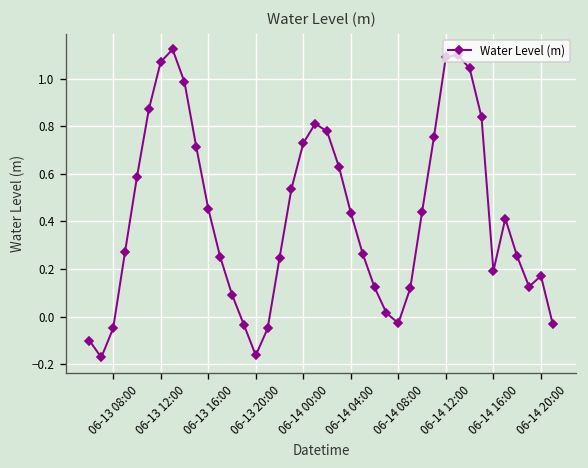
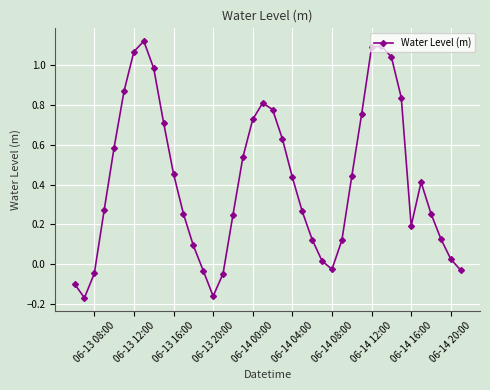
  {
    "06-13 08:00": -0.05,
    "06-13 12:00": 1.07,
    "06-13 16:00": 0.45,
    "06-13 20:00": -0.16,
    "06-14 00:00": 0.73,
    "06-14 04:00": 0.44,
    "06-14 08:00": -0.03,
    "06-14 16:00": 0.19,
-   "06-14 20:00": 0.17
+   "06-14 20:00": 0.02
  }
